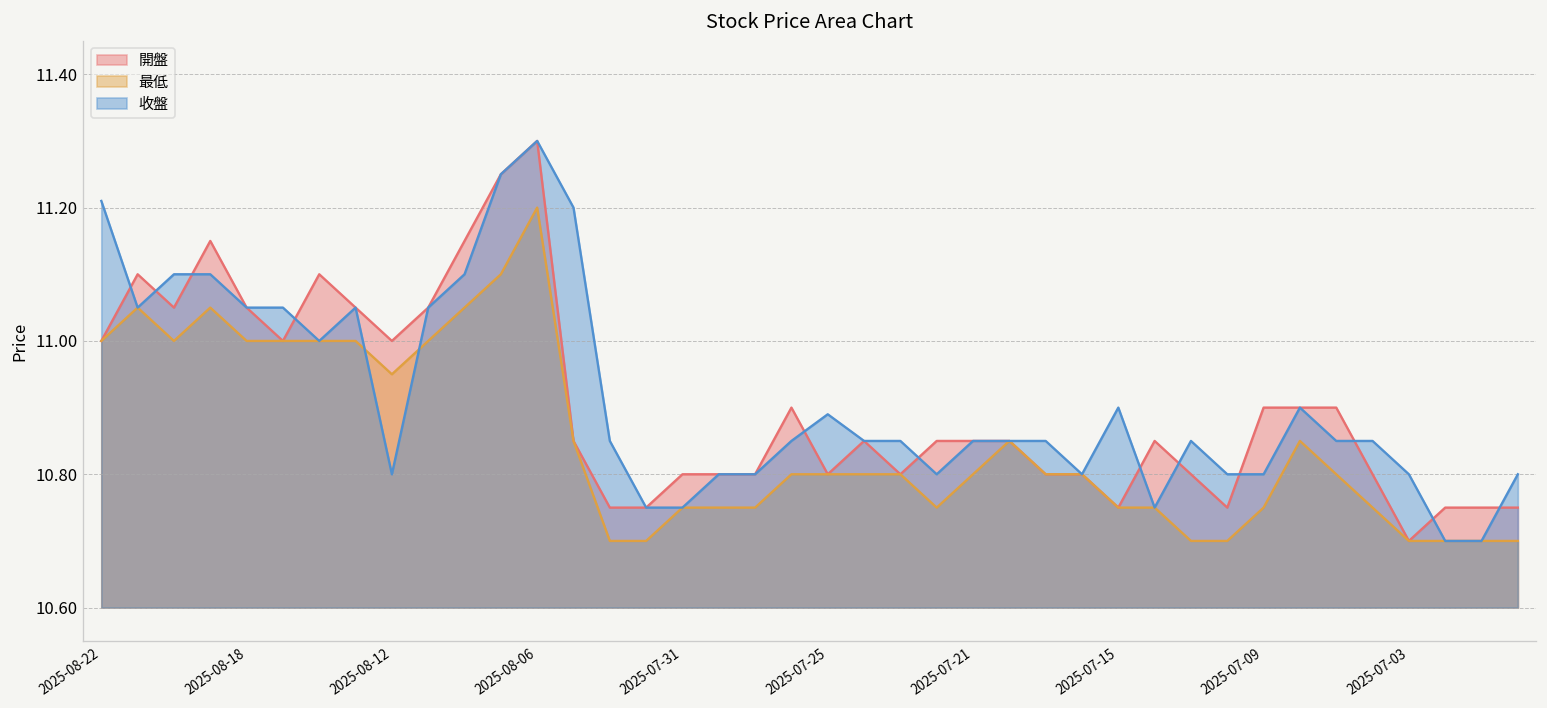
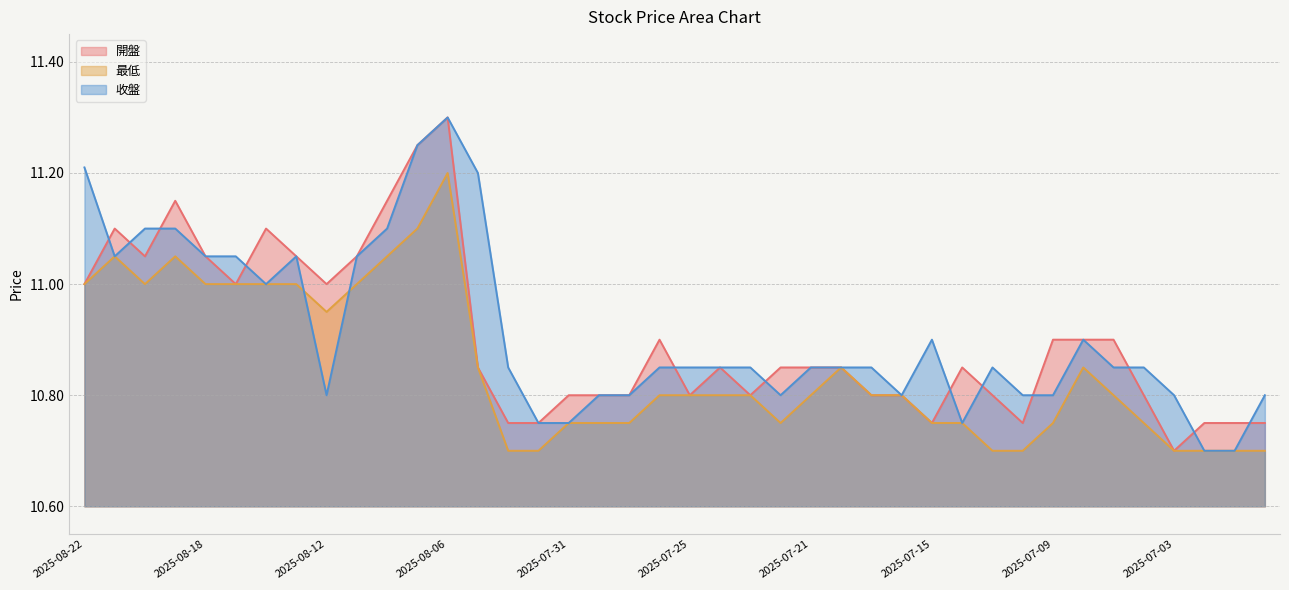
  {
    "收盤": {
      "2025-08-22": 11.21,
      "2025-08-12": 10.80,
-     "2025-07-25": 10.89,
+     "2025-07-25": 10.85,
      "2025-07-15": 10.90,
      "2025-07-09": 10.80,
      "2025-07-03": 10.80
    }
  }
